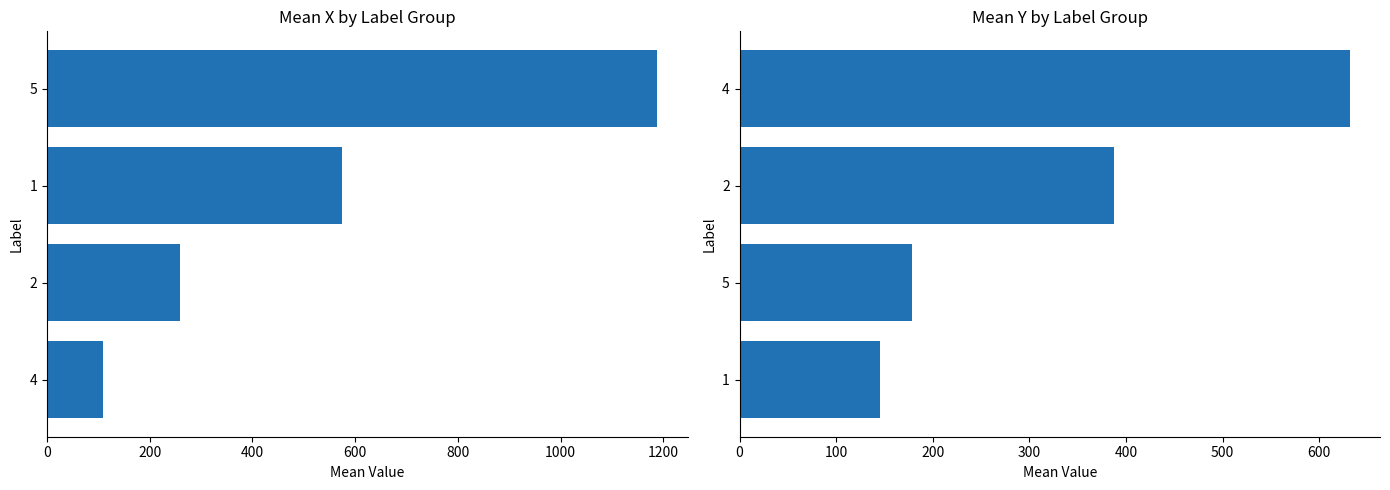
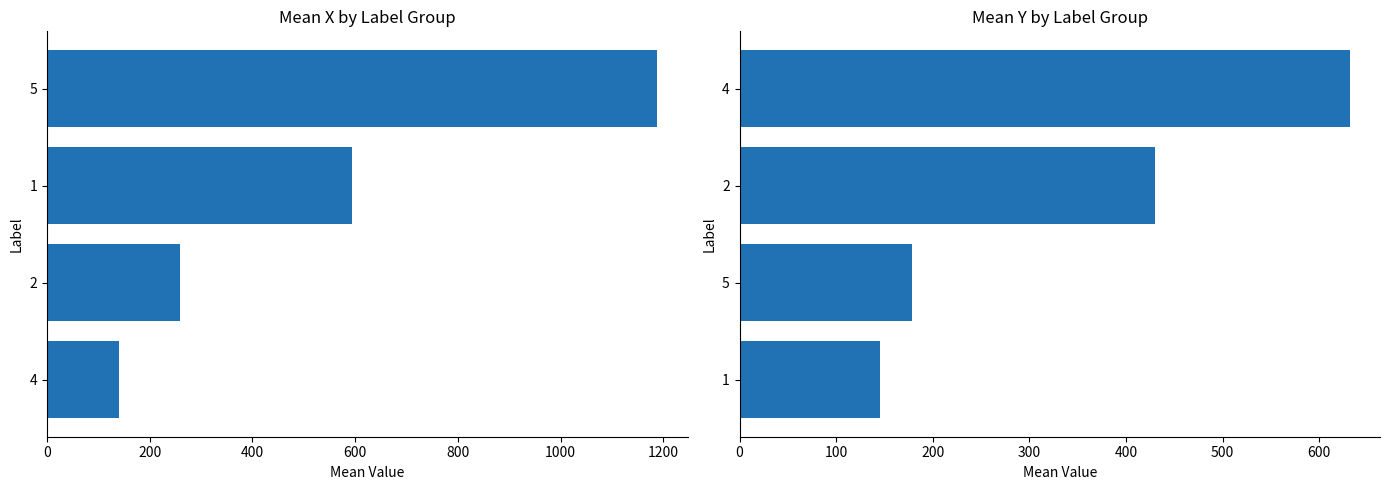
  {
    "Mean X by Label Group": {
      "5": 1190,
-     "1": 570,
+     "1": 590,
      "2": 260,
-     "4": 110
+     "4": 140
    },
    "Mean Y by Label Group": {
      "4": 630,
-     "2": 390,
+     "2": 430,
      "5": 180,
      "1": 150
    }
  }
